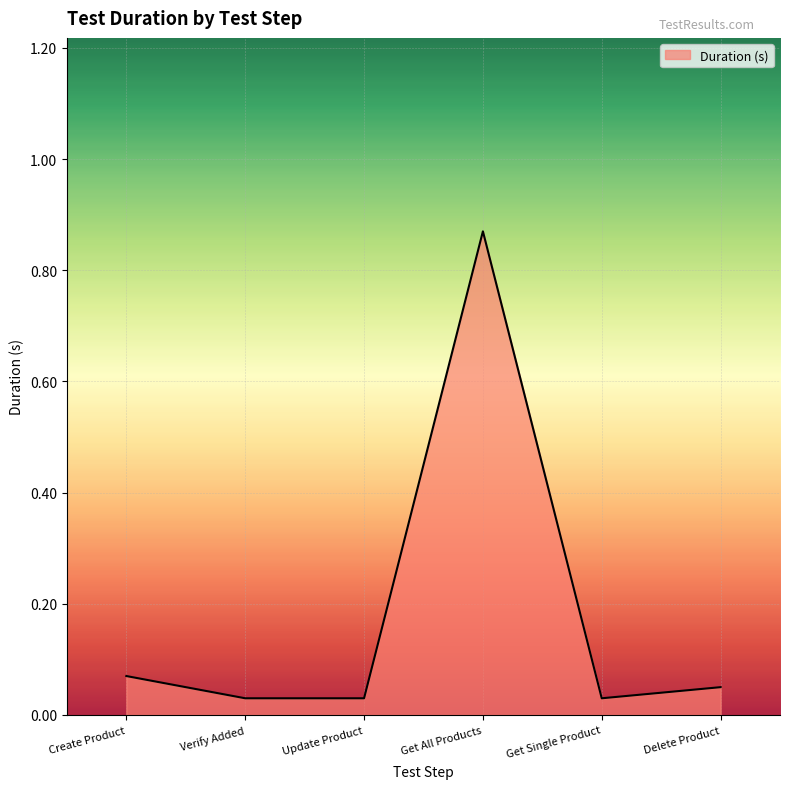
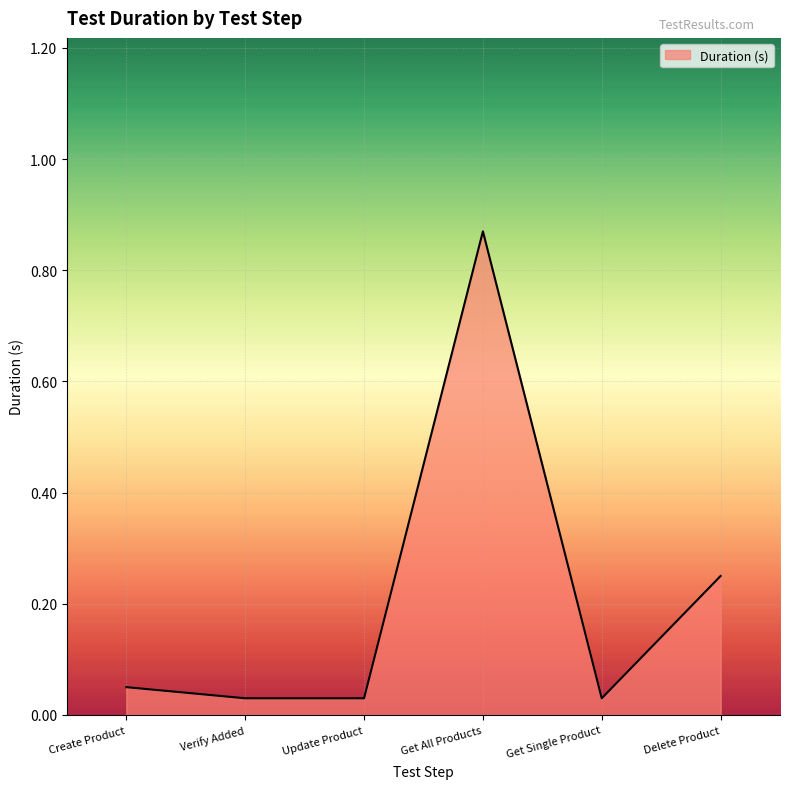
  {
-   "Create Product": 0.07,
+   "Create Product": 0.05,
    "Verify Added": 0.03,
    "Update Product": 0.03,
    "Get All Products": 0.87,
    "Get Single Product": 0.03,
-   "Delete Product": 0.05
+   "Delete Product": 0.25
  }
